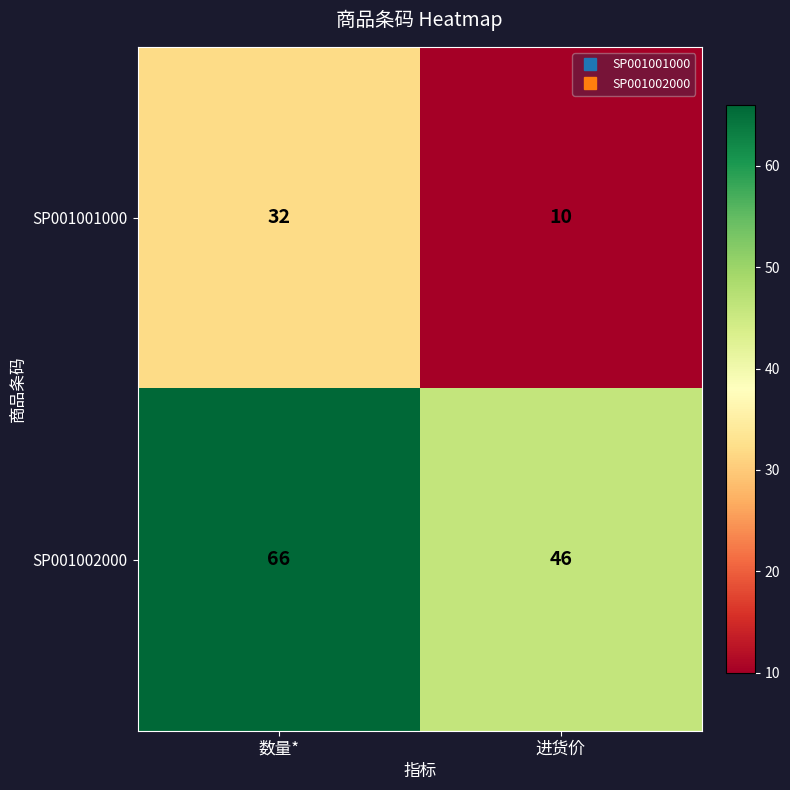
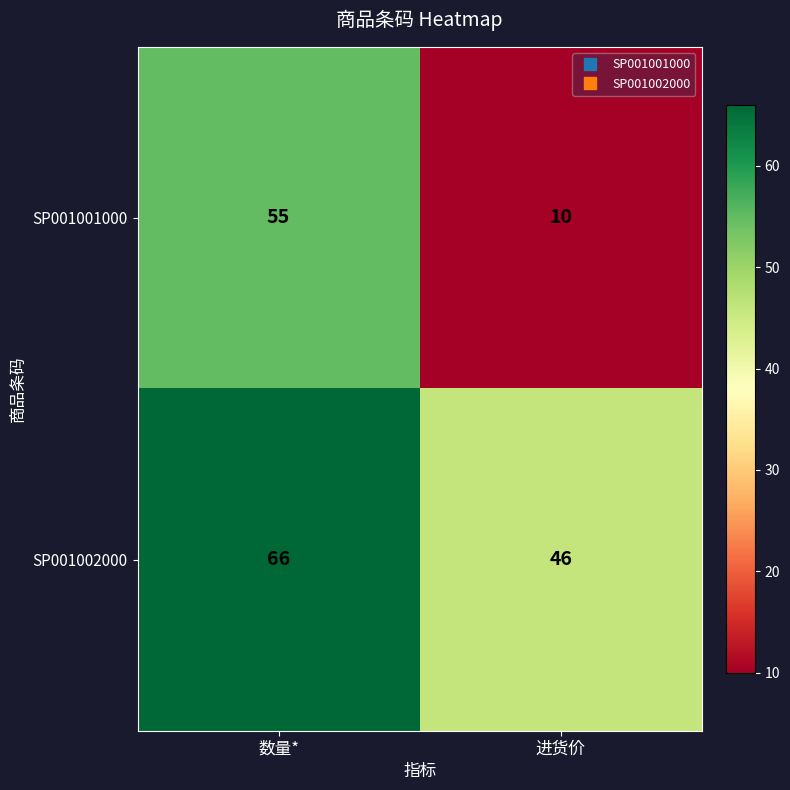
  {
    "SP001001000": {
-     "数量*": 32,
+     "数量*": 55,
      "进货价": 10
    },
    "SP001002000": {
      "数量*": 66,
      "进货价": 46
    }
  }
